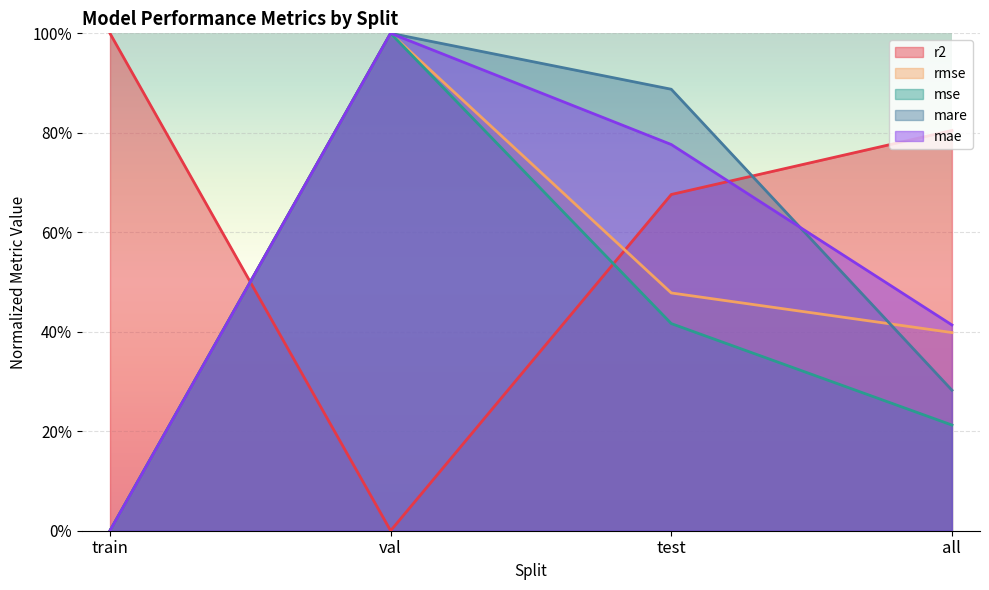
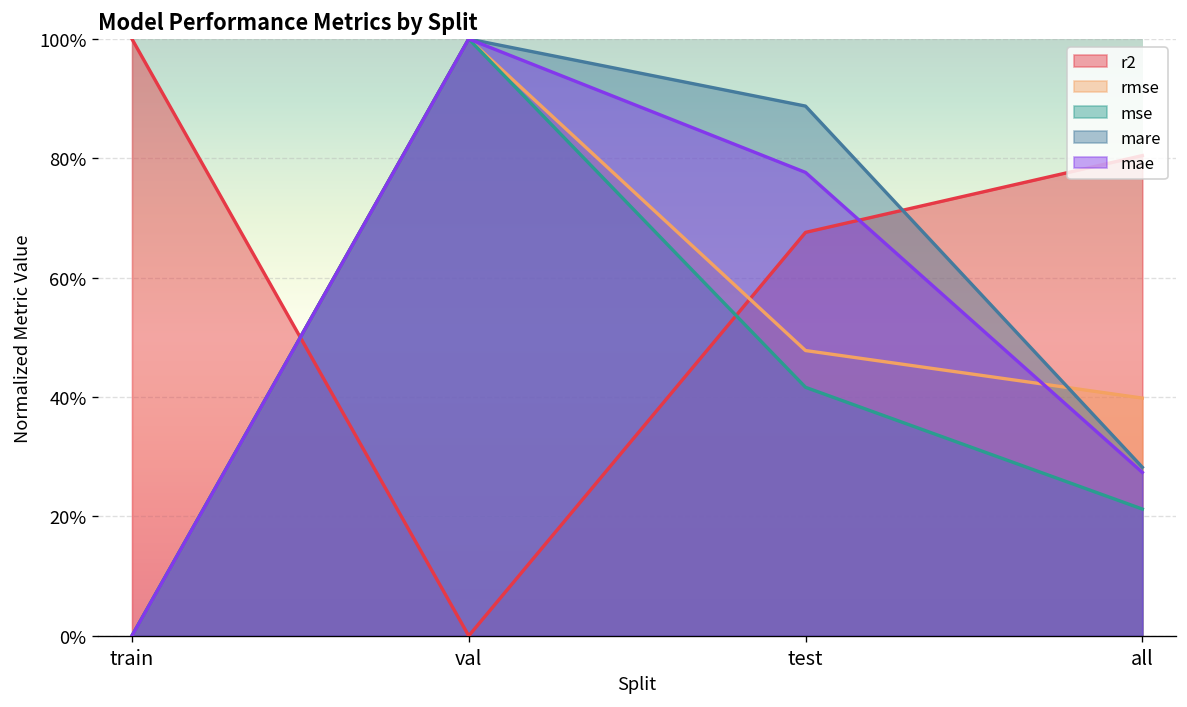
  {
    "r2": {
      "train": "100%",
      "val": "0%",
      "test": "68%"
    },
    "rmse": {
      "test": "48%",
      "all": "40%"
    },
    "mae": {
      "test": "78%",
-     "all": "41%"
+     "all": "27%"
    }
  }
